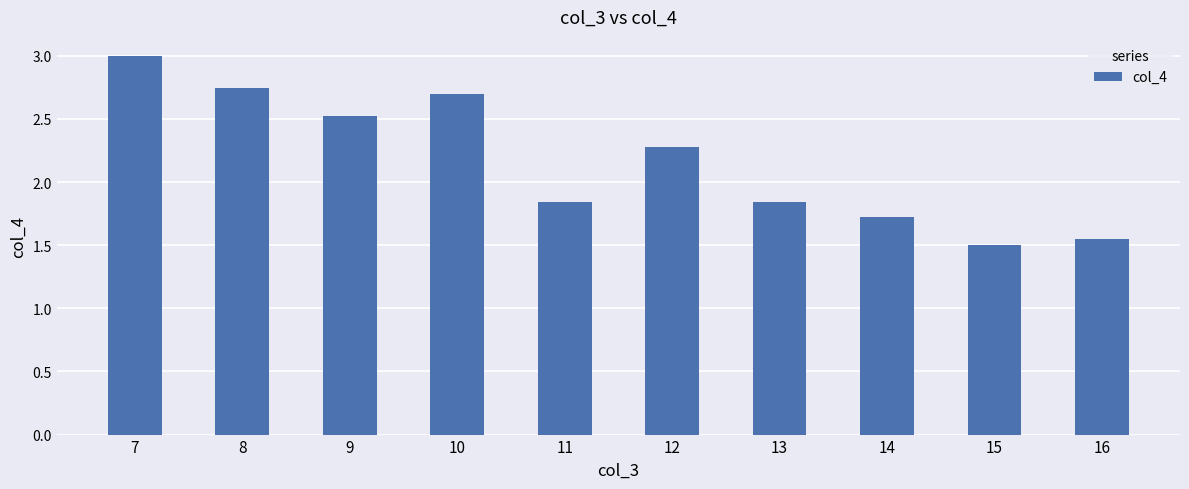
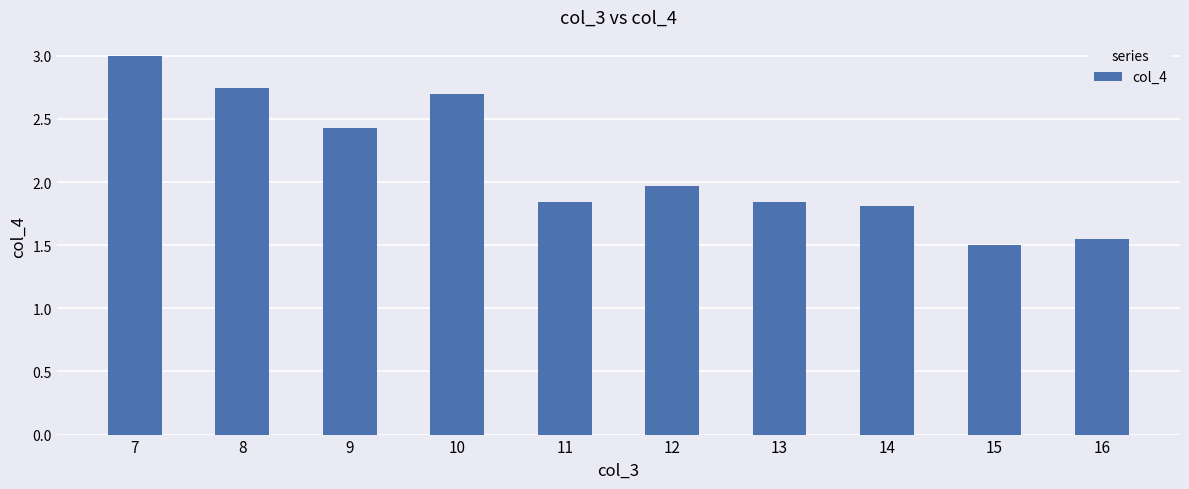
  {
    "7": 3.00,
    "8": 2.75,
-   "9": 2.52,
+   "9": 2.43,
    "10": 2.70,
    "11": 1.84,
-   "12": 2.28,
+   "12": 1.97,
    "13": 1.84,
-   "14": 1.72,
+   "14": 1.81,
    "15": 1.50,
    "16": 1.55
  }
